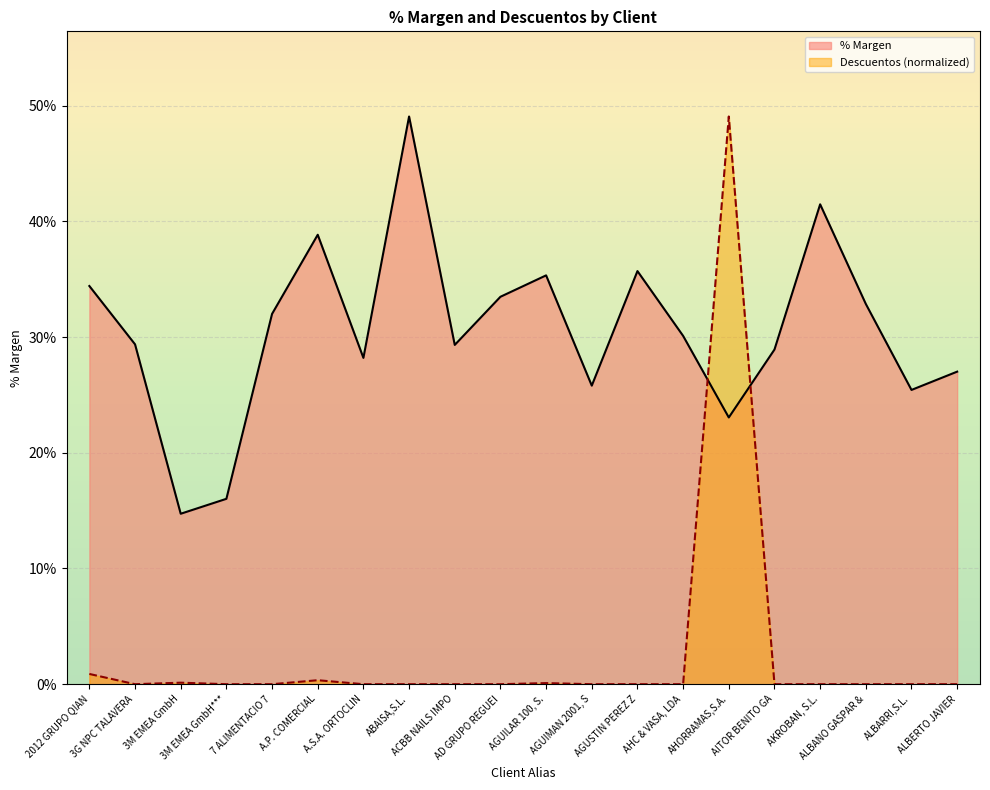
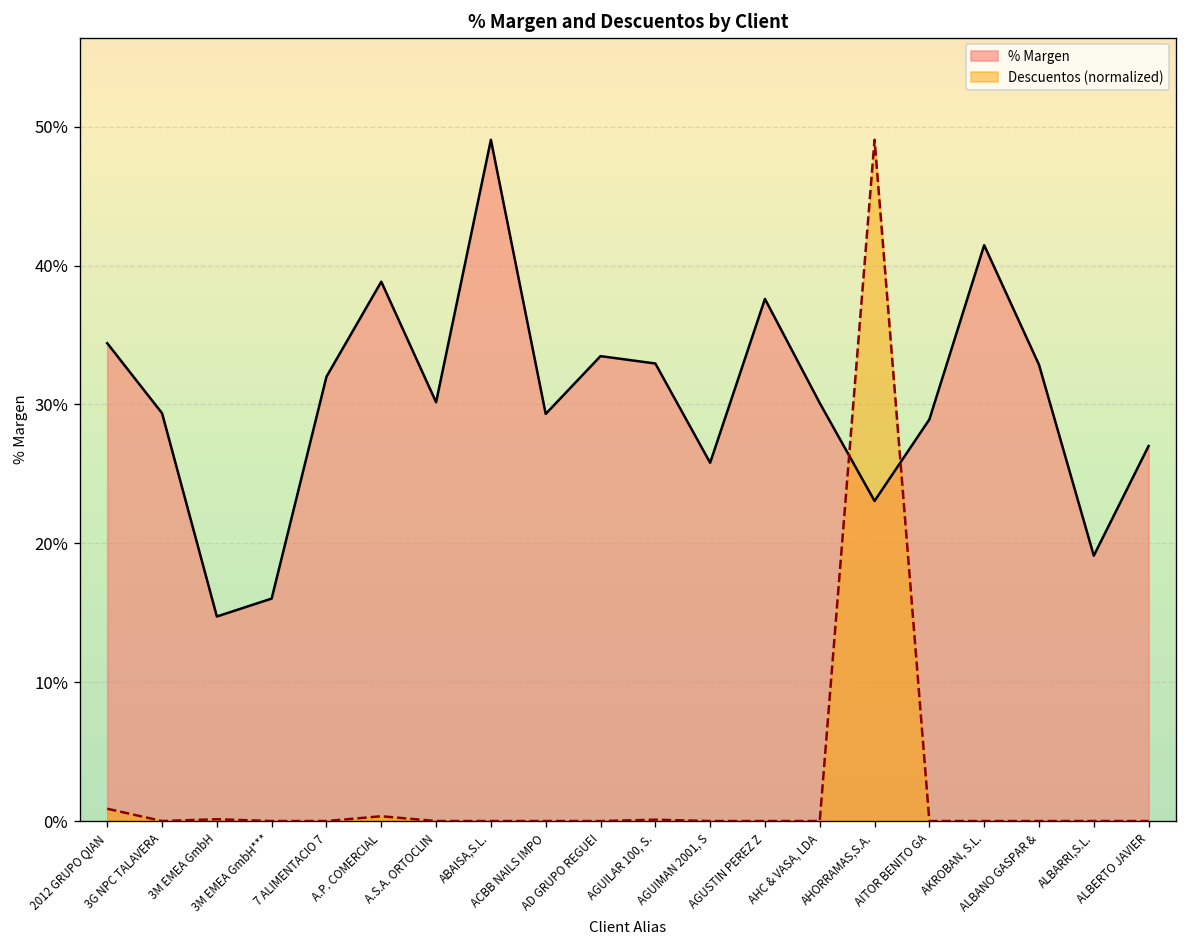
  {
    "% Margen": {
      "2012 GRUPO QIAN": "34.4%",
      "3G NPC TALAVERA": "29.4%",
      "3M EMEA GmbH": "14.7%",
      "3M EMEA GmbH***": "16.0%",
      "7 ALIMENTACIO 7": "32.0%",
      "A.P. COMERCIAL": "38.8%",
-     "A.S.A. ORTOCLIN": "28.2%",
+     "A.S.A. ORTOCLIN": "30.2%",
      "ABAISA,S.L.": "49.1%",
      "ACBB NAILS IMPO": "29.3%",
      "AD GRUPO REGUEI": "33.5%",
-     "AGUILAR 100, S.": "35.3%",
+     "AGUILAR 100, S.": "33.0%",
      "AGUIMAN 2001, S": "25.8%",
-     "AGUSTIN PEREZ Z": "35.7%",
+     "AGUSTIN PEREZ Z": "37.6%",
      "AHC & VASA, LDA": "30.1%",
      "AHORRAMAS,S.A.": "23.1%",
      "AITOR BENITO GA": "28.9%",
      "AKROBAN, S.L.": "41.5%",
      "ALBANO GASPAR &": "32.9%",
-     "ALBARRI,S.L.": "25.4%",
+     "ALBARRI,S.L.": "19.1%",
      "ALBERTO JAVIER": "27.0%"
    },
    "Descuentos (normalized)": {
      "2012 GRUPO QIAN": "0.9%",
      "3G NPC TALAVERA": "0.0%",
      "3M EMEA GmbH": "0.1%",
      "3M EMEA GmbH***": "0.0%",
      "7 ALIMENTACIO 7": "0.0%",
      "A.P. COMERCIAL": "0.3%",
      "A.S.A. ORTOCLIN": "0.0%",
      "ABAISA,S.L.": "0.0%",
      "ACBB NAILS IMPO": "0.0%",
      "AD GRUPO REGUEI": "0.0%",
      "AGUILAR 100, S.": "0.1%",
      "AGUIMAN 2001, S": "0.0%",
      "AGUSTIN PEREZ Z": "0.0%",
      "AHC & VASA, LDA": "0.0%",
      "AHORRAMAS,S.A.": "49.1%",
      "AITOR BENITO GA": "0.0%",
      "AKROBAN, S.L.": "0.0%",
      "ALBANO GASPAR &": "0.0%",
      "ALBARRI,S.L.": "0.0%",
      "ALBERTO JAVIER": "0.0%"
    }
  }
